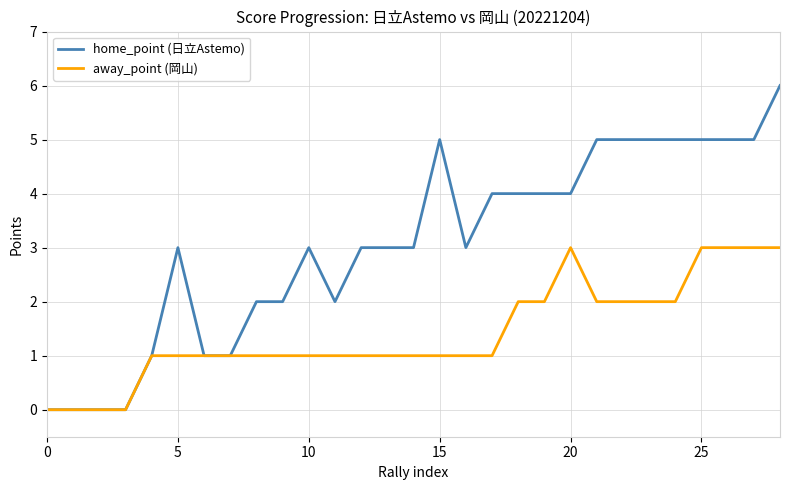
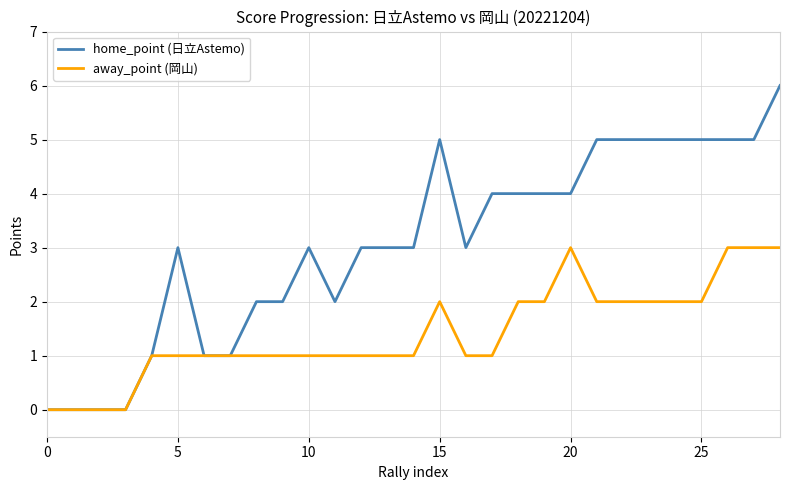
  {
    "home_point (日立Astemo)": {
      "5": 3,
      "10": 3,
      "15": 5,
      "20": 4,
      "25": 5
    },
    "away_point (岡山)": {
      "5": 1,
      "10": 1,
-     "15": 1,
+     "15": 2,
      "20": 3,
-     "25": 3
+     "25": 2
    }
  }
